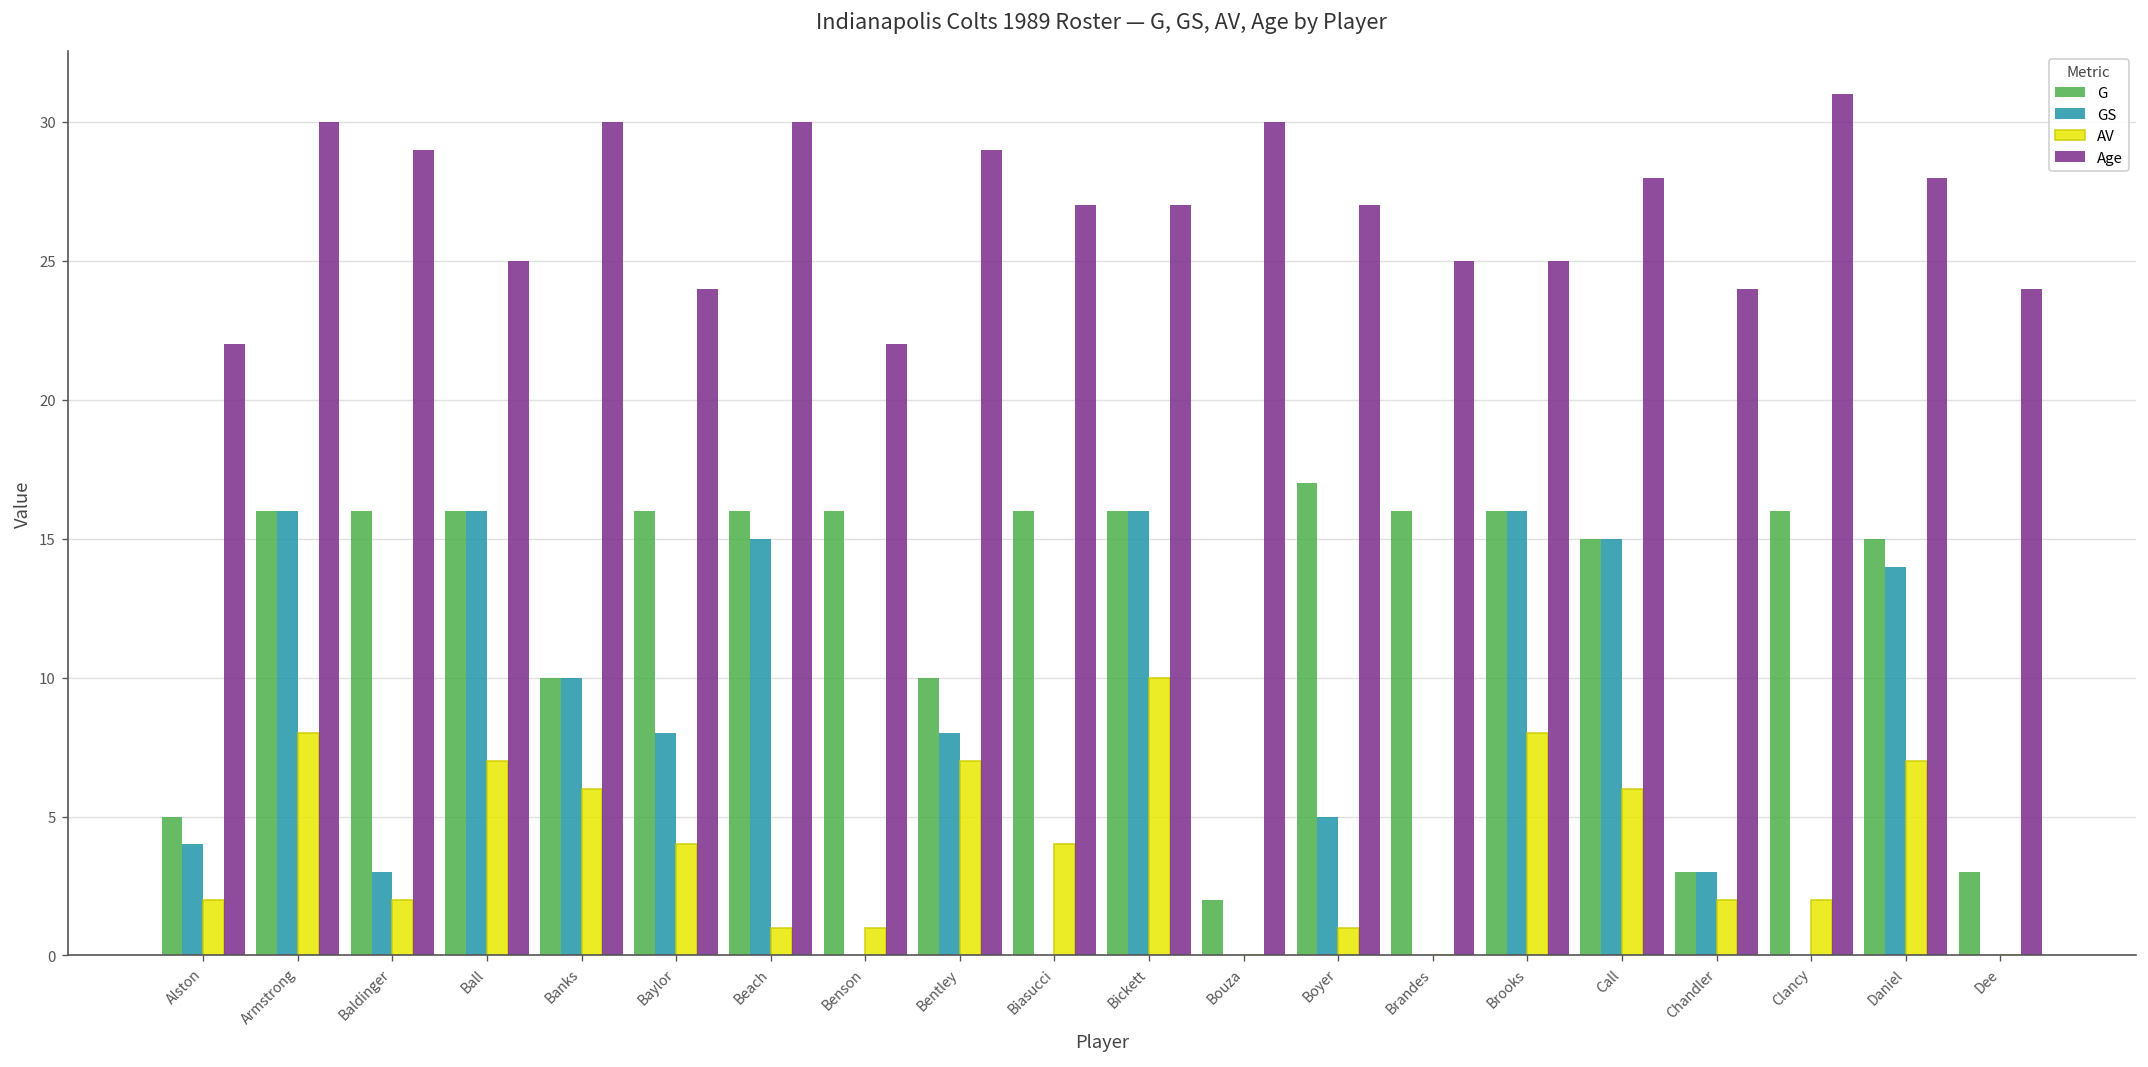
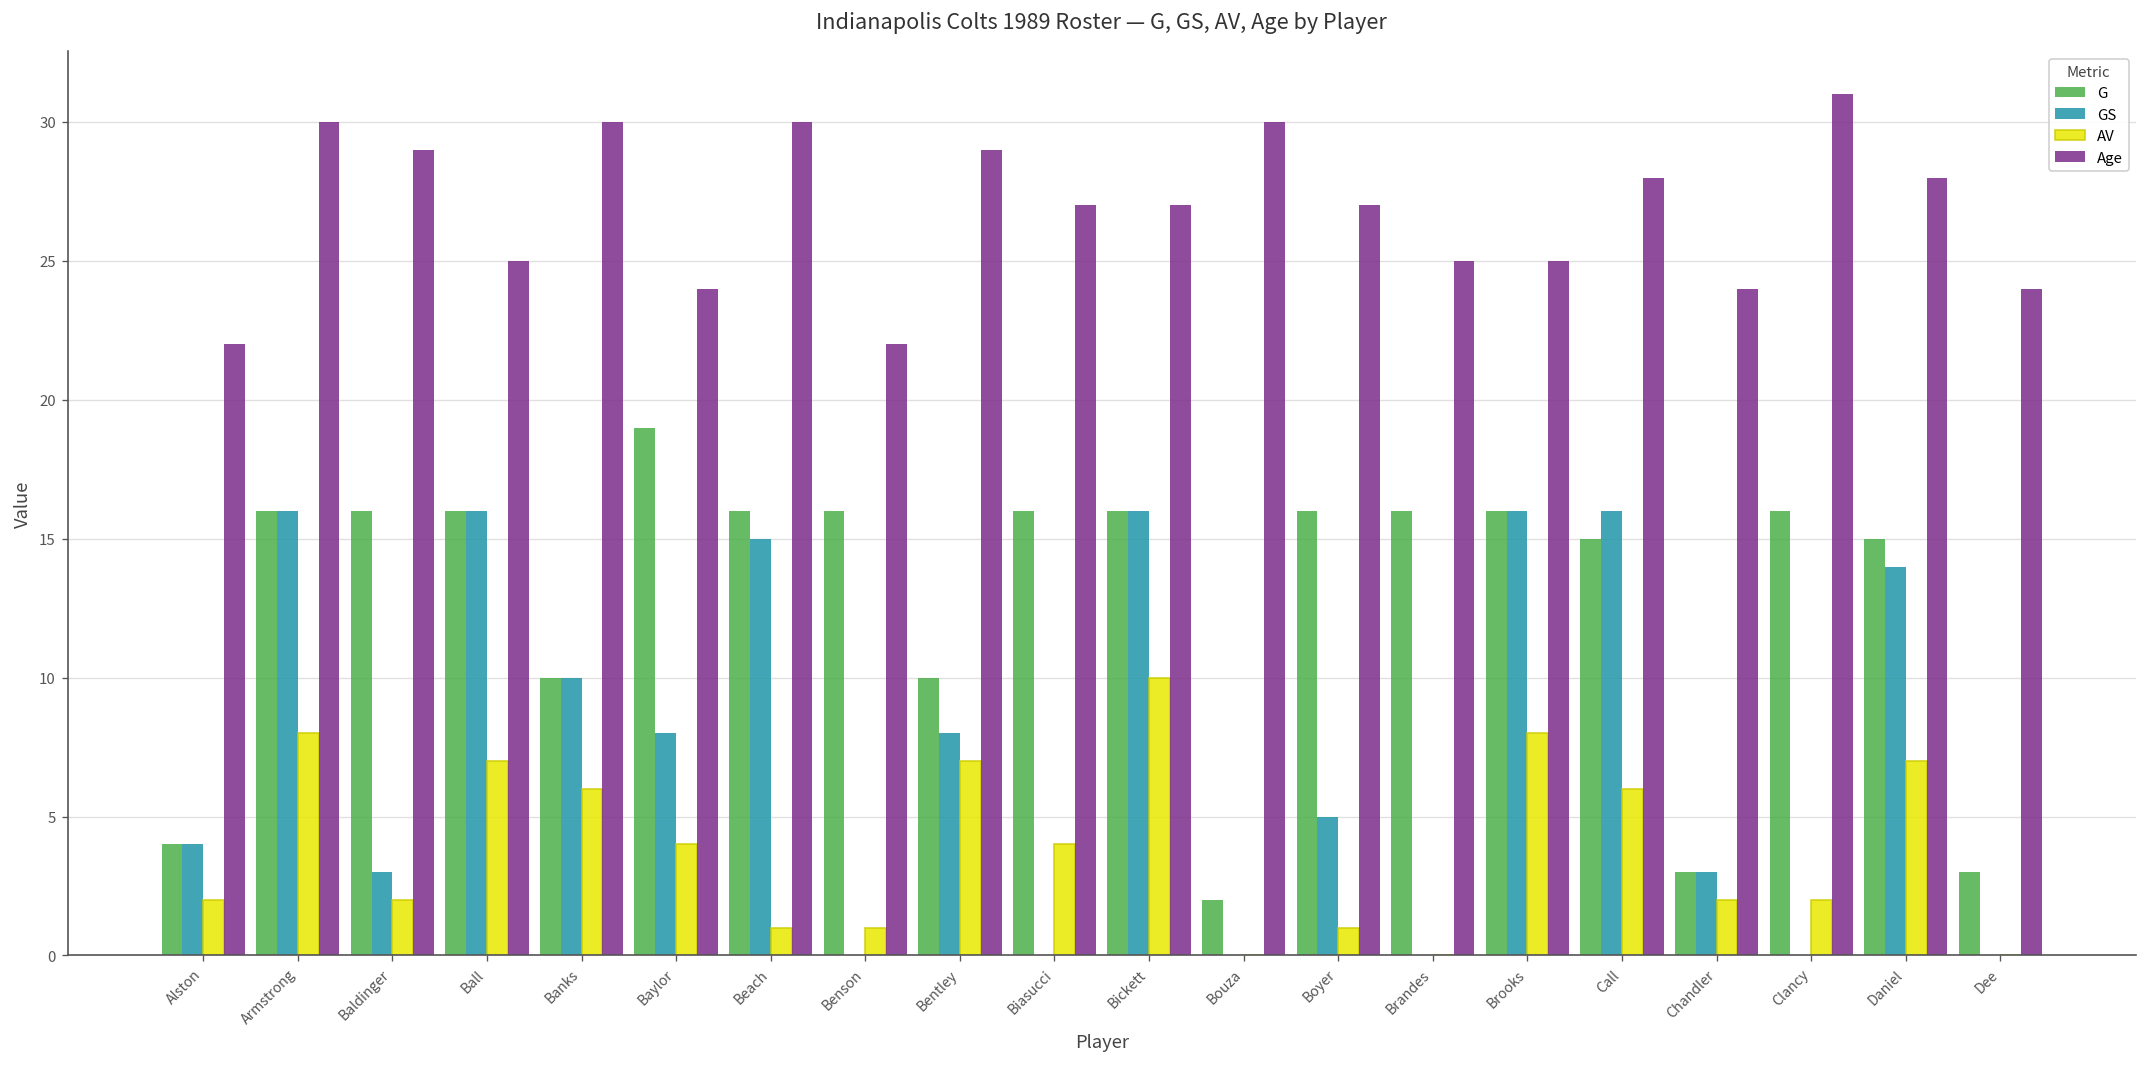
  {
    "G": {
-     "Alston": 5,
+     "Alston": 4,
      "Armstrong": 16,
      "Baldinger": 16,
      "Ball": 16,
      "Banks": 10,
-     "Baylor": 16,
+     "Baylor": 19,
      "Beach": 16,
      "Benson": 16,
      "Bentley": 10,
      "Biasucci": 16,
      "Bickett": 16,
      "Bouza": 2,
-     "Boyer": 17,
+     "Boyer": 16,
      "Brandes": 16,
      "Brooks": 16,
      "Call": 15,
      "Chandler": 3,
      "Clancy": 16,
      "Daniel": 15,
      "Dee": 3
    },
    "GS": {
      "Alston": 4,
      "Armstrong": 16,
      "Baldinger": 3,
      "Ball": 16,
      "Banks": 10,
      "Baylor": 8,
      "Beach": 15,
      "Benson": 0,
      "Bentley": 8,
      "Biasucci": 0,
      "Bickett": 16,
      "Bouza": 0,
      "Boyer": 5,
      "Brandes": 0,
      "Brooks": 16,
-     "Call": 15,
+     "Call": 16,
      "Chandler": 3,
      "Clancy": 0,
      "Daniel": 14,
      "Dee": 0
    },
    "AV": {
      "Alston": 2,
      "Armstrong": 8,
      "Baldinger": 2,
      "Ball": 7,
      "Banks": 6,
      "Baylor": 4,
      "Beach": 1,
      "Benson": 1,
      "Bentley": 7,
      "Biasucci": 4,
      "Bickett": 10,
      "Bouza": 0,
      "Boyer": 1,
      "Brandes": 0,
      "Brooks": 8,
      "Call": 6,
      "Chandler": 2,
      "Clancy": 2,
      "Daniel": 7,
      "Dee": 0
    },
    "Age": {
      "Alston": 22,
      "Armstrong": 30,
      "Baldinger": 29,
      "Ball": 25,
      "Banks": 30,
      "Baylor": 24,
      "Beach": 30,
      "Benson": 22,
      "Bentley": 29,
      "Biasucci": 27,
      "Bickett": 27,
      "Bouza": 30,
      "Boyer": 27,
      "Brandes": 25,
      "Brooks": 25,
      "Call": 28,
      "Chandler": 24,
      "Clancy": 31,
      "Daniel": 28,
      "Dee": 24
    }
  }
